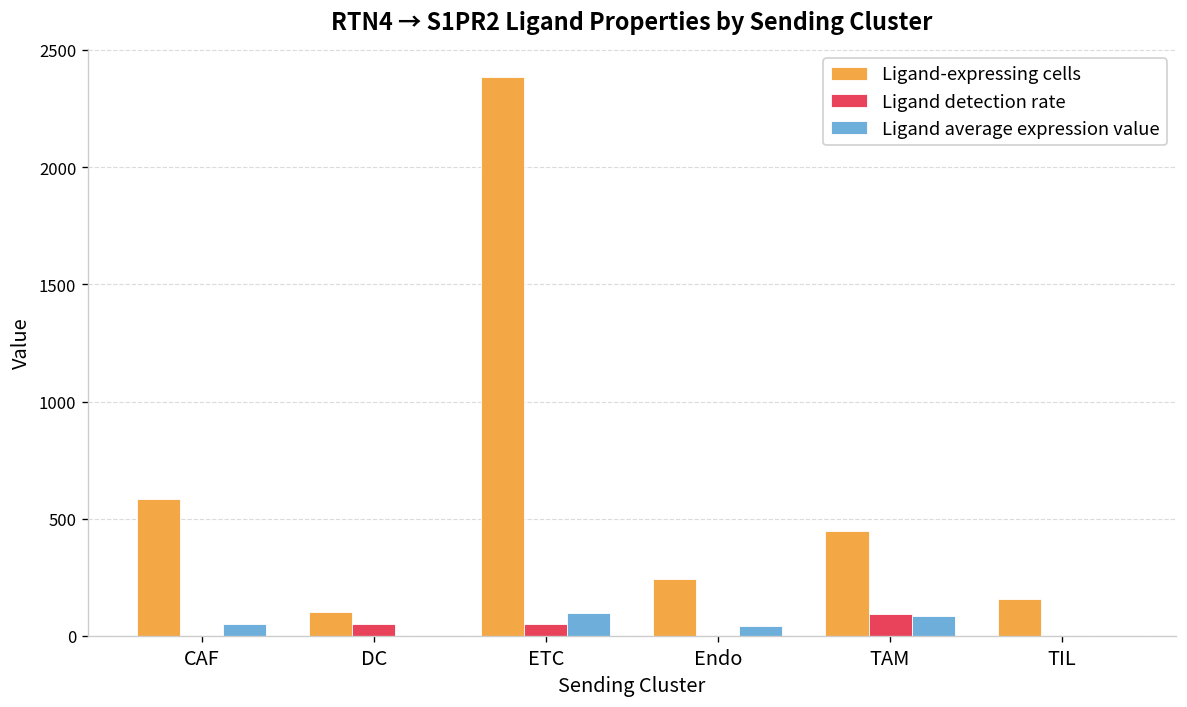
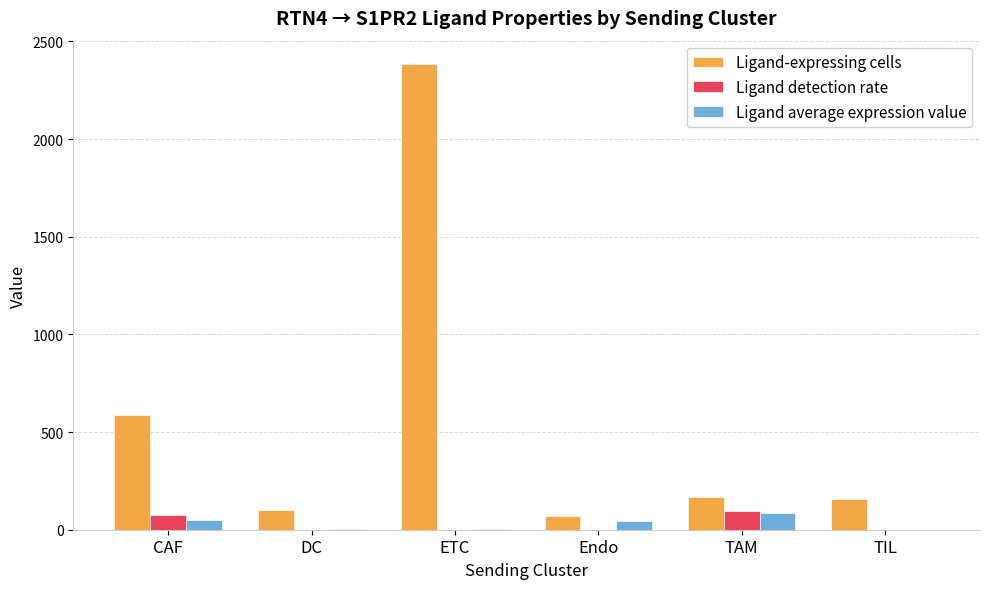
  {
    "Ligand-expressing cells": {
      "CAF": 590,
      "DC": 100,
      "ETC": 2390,
-     "Endo": 240,
-     "TAM": 450,
+     "Endo": 70,
+     "TAM": 170,
      "TIL": 160
    },
    "Ligand detection rate": {
-     "CAF": 0,
-     "DC": 50,
-     "ETC": 50,
+     "CAF": 80,
+     "DC": 0,
+     "ETC": 0,
      "TAM": 100
    },
    "Ligand average expression value": {
      "CAF": 50,
-     "ETC": 100,
+     "ETC": 0,
      "Endo": 40,
      "TAM": 80
    }
  }
